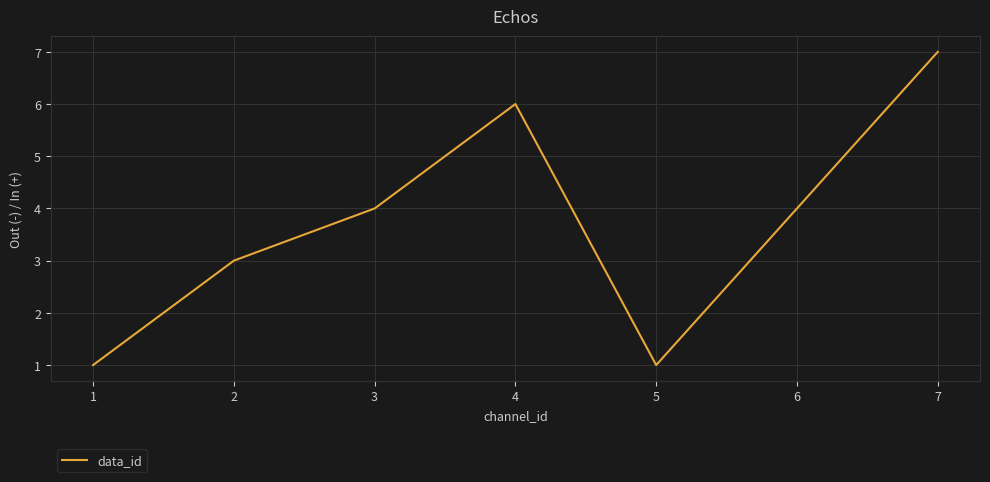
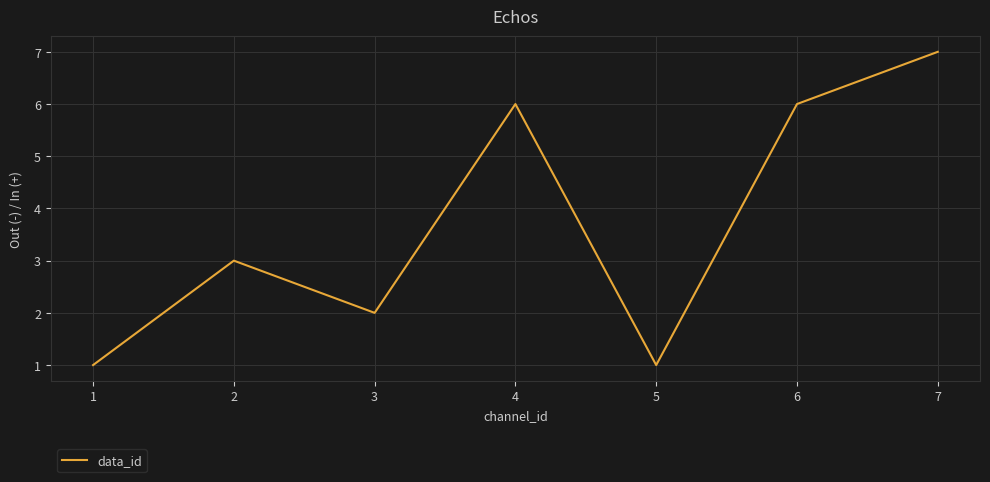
  {
    "1": 1,
    "2": 3,
-   "3": 4,
+   "3": 2,
    "4": 6,
    "5": 1,
-   "6": 4,
+   "6": 6,
    "7": 7
  }
